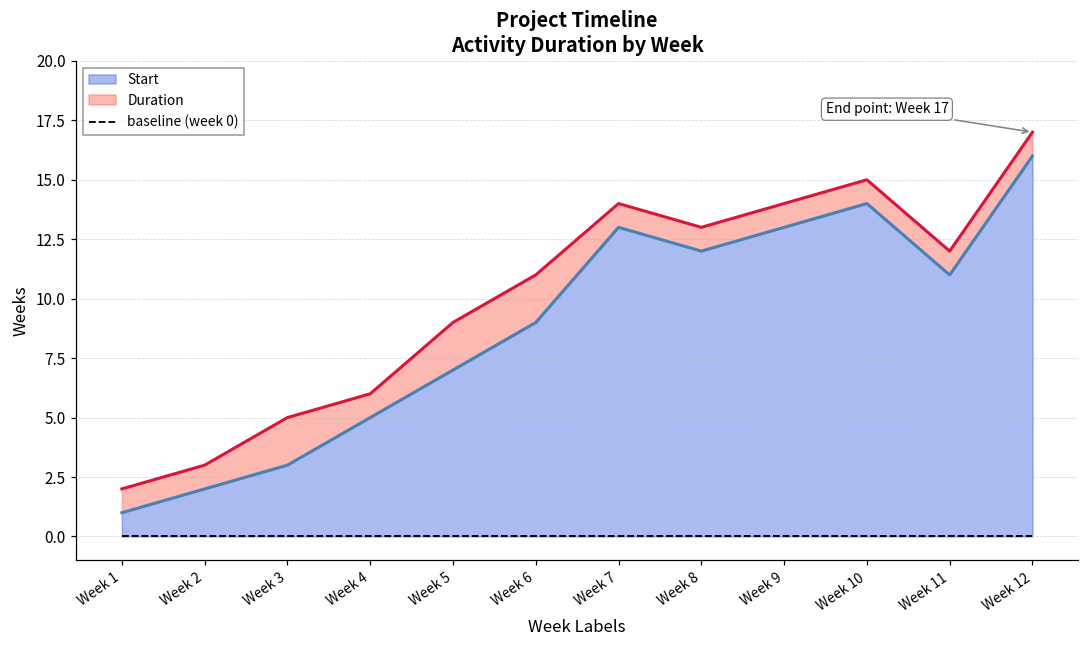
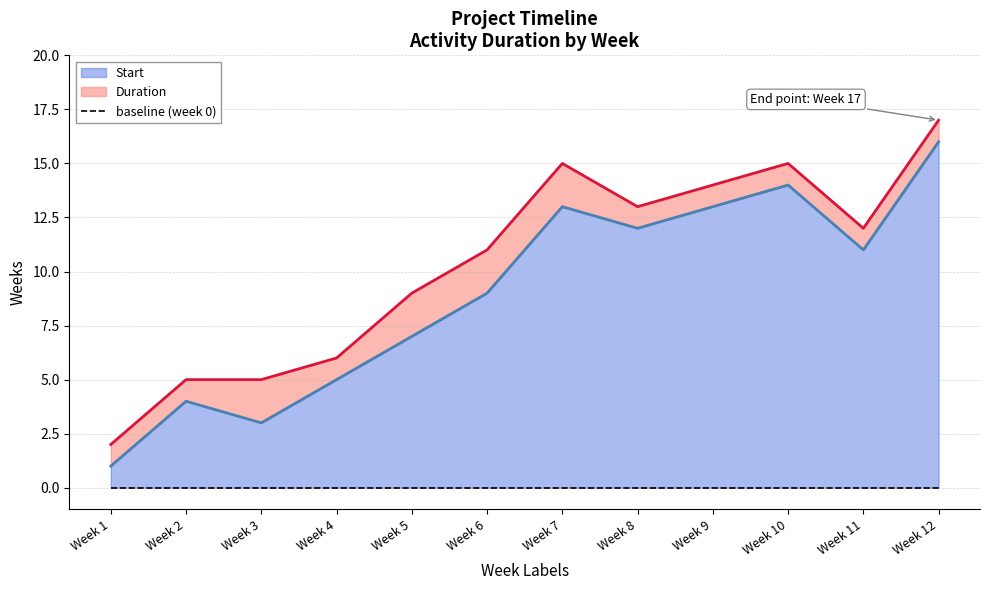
  {
    "Start": {
      "Week 1": 1,
-     "Week 2": 2,
+     "Week 2": 4,
      "Week 3": 3,
      "Week 4": 5,
      "Week 5": 7,
      "Week 6": 9,
      "Week 7": 13,
      "Week 8": 12,
      "Week 9": 13,
      "Week 10": 14,
      "Week 11": 11,
      "Week 12": 16
    },
    "Duration": {
      "Week 1": 1,
      "Week 2": 1,
      "Week 3": 2,
      "Week 4": 1,
      "Week 5": 2,
      "Week 6": 2,
-     "Week 7": 1,
+     "Week 7": 2,
      "Week 8": 1,
      "Week 9": 1,
      "Week 10": 1,
      "Week 11": 1
    },
    "baseline (week 0)": {
      "Week 1": 0,
      "Week 2": 0,
      "Week 3": 0,
      "Week 4": 0,
      "Week 5": 0,
      "Week 6": 0,
      "Week 7": 0,
      "Week 8": 0,
      "Week 9": 0,
      "Week 10": 0,
      "Week 11": 0,
      "Week 12": 0
    }
  }
